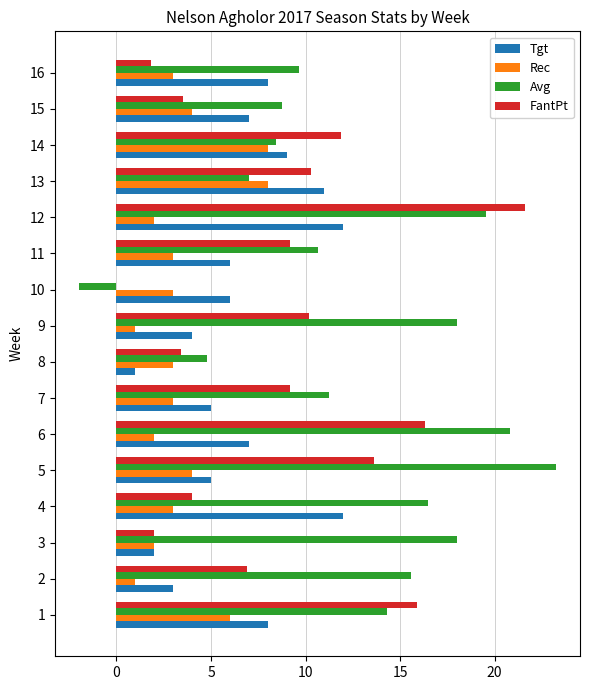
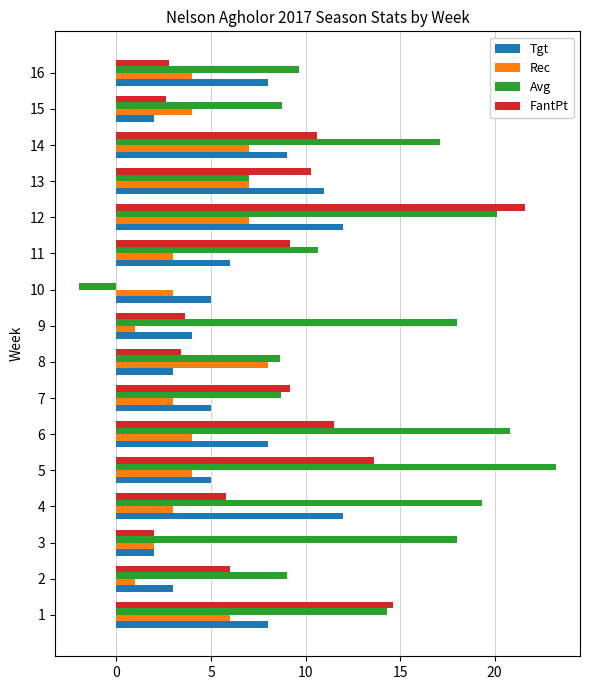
  {
    "Tgt": {
      "16": 8,
-     "15": 7,
+     "15": 2,
      "14": 9,
      "13": 11,
      "12": 12,
      "11": 6,
-     "10": 6,
+     "10": 5,
      "9": 4,
-     "8": 1,
+     "8": 3,
      "7": 5,
-     "6": 7,
+     "6": 8,
      "5": 5,
      "4": 12,
      "3": 2,
      "2": 3,
      "1": 8
    },
    "Rec": {
-     "16": 3,
+     "16": 4,
      "15": 4,
-     "14": 8,
-     "13": 8,
-     "12": 2,
+     "14": 7,
+     "13": 7,
+     "12": 7,
      "11": 3,
      "10": 3,
      "9": 1,
-     "8": 3,
+     "8": 8,
      "7": 3,
-     "6": 2,
+     "6": 4,
      "5": 4,
      "4": 3,
      "3": 2,
      "2": 1,
      "1": 6
    },
    "Avg": {
      "16": 9.7,
      "15": 8.8,
-     "14": 8.4,
+     "14": 17.1,
      "13": 7.0,
-     "12": 19.5,
+     "12": 20.1,
      "11": 10.7,
      "10": -2.0,
      "9": 18.0,
-     "8": 4.8,
-     "7": 11.3,
+     "8": 8.7,
+     "7": 8.7,
      "6": 20.8,
      "5": 23.3,
-     "4": 16.5,
+     "4": 19.3,
      "3": 18.0,
-     "2": 15.6,
+     "2": 9.0,
      "1": 14.3
    },
    "FantPt": {
-     "16": 1.8,
-     "15": 3.5,
-     "14": 11.9,
+     "16": 2.8,
+     "15": 2.6,
+     "14": 10.6,
      "13": 10.3,
      "12": 21.6,
      "11": 9.2,
      "10": 0.0,
-     "9": 10.2,
+     "9": 3.6,
      "8": 3.4,
      "7": 9.2,
-     "6": 16.3,
+     "6": 11.5,
      "5": 13.6,
-     "4": 4.0,
+     "4": 5.8,
      "3": 2.0,
-     "2": 6.9,
-     "1": 15.9
+     "2": 6.0,
+     "1": 14.6
    }
  }
